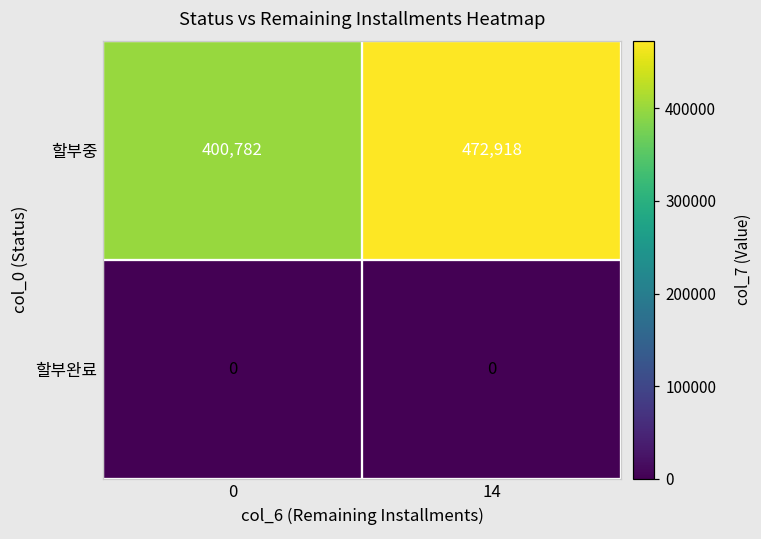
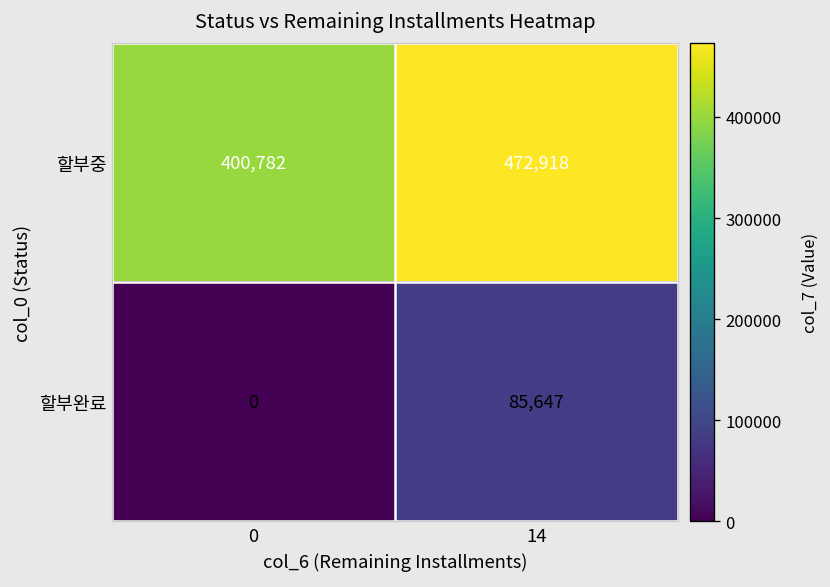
  {
    "할부중": {
      "0": "400,782",
      "14": "472,918"
    },
    "할부완료": {
      "0": "0",
-     "14": "0"
+     "14": "85,647"
    }
  }
